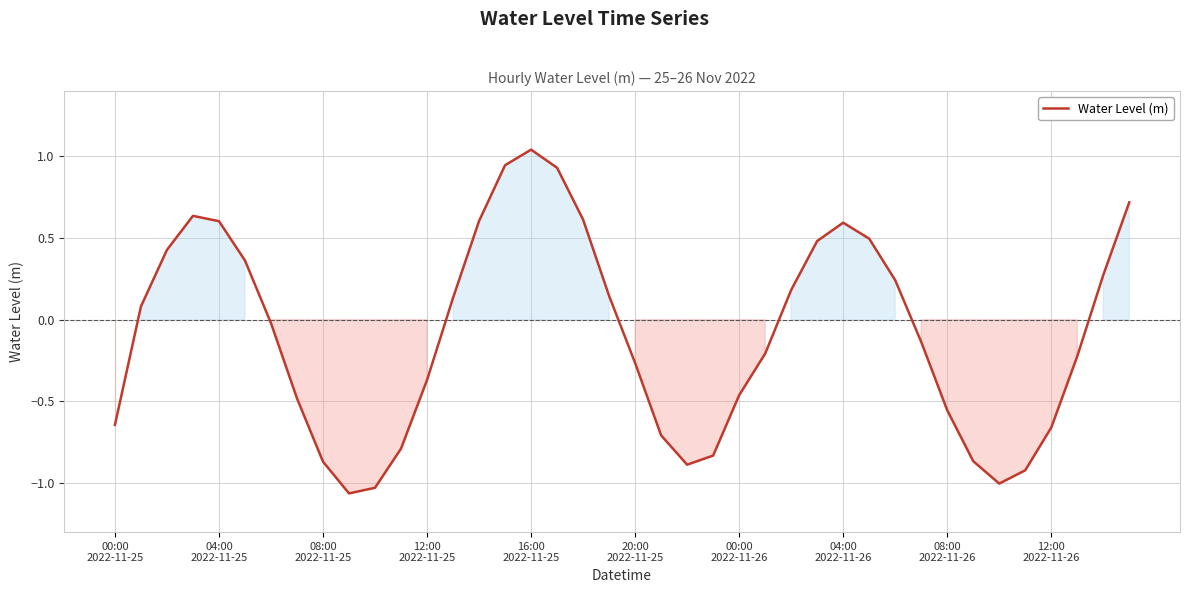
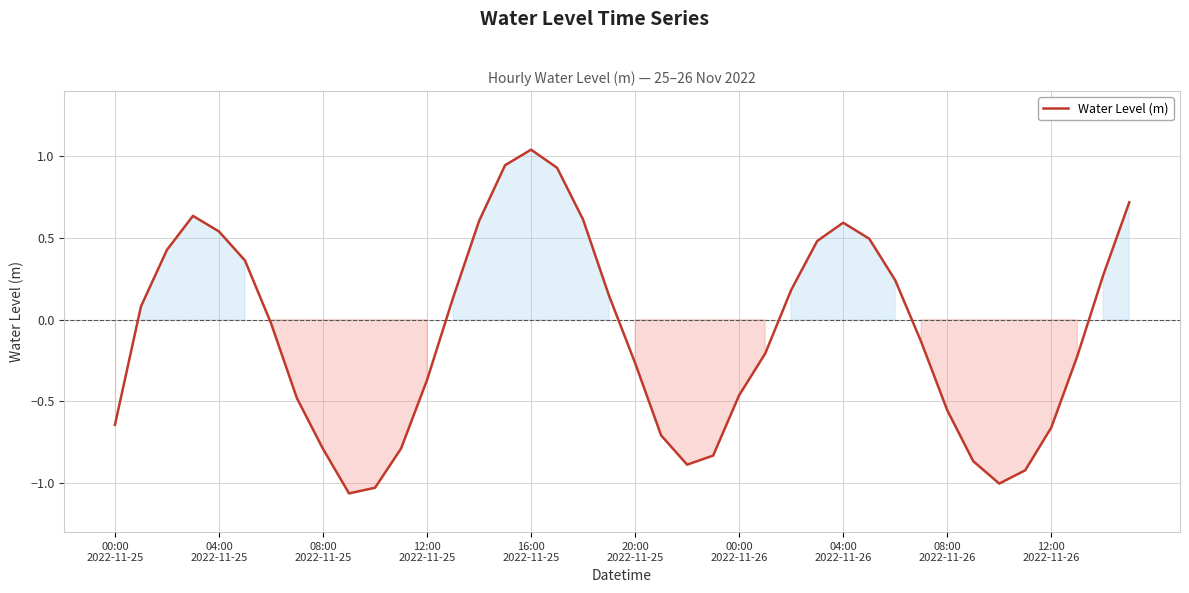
  {
    "00:00 2022-11-25": -0.64,
-   "04:00 2022-11-25": 0.60,
-   "08:00 2022-11-25": -0.87,
+   "04:00 2022-11-25": 0.54,
+   "08:00 2022-11-25": -0.79,
    "12:00 2022-11-25": -0.37,
    "16:00 2022-11-25": 1.04,
    "20:00 2022-11-25": -0.26,
    "00:00 2022-11-26": -0.46,
    "04:00 2022-11-26": 0.59,
    "08:00 2022-11-26": -0.55,
    "12:00 2022-11-26": -0.66
  }
